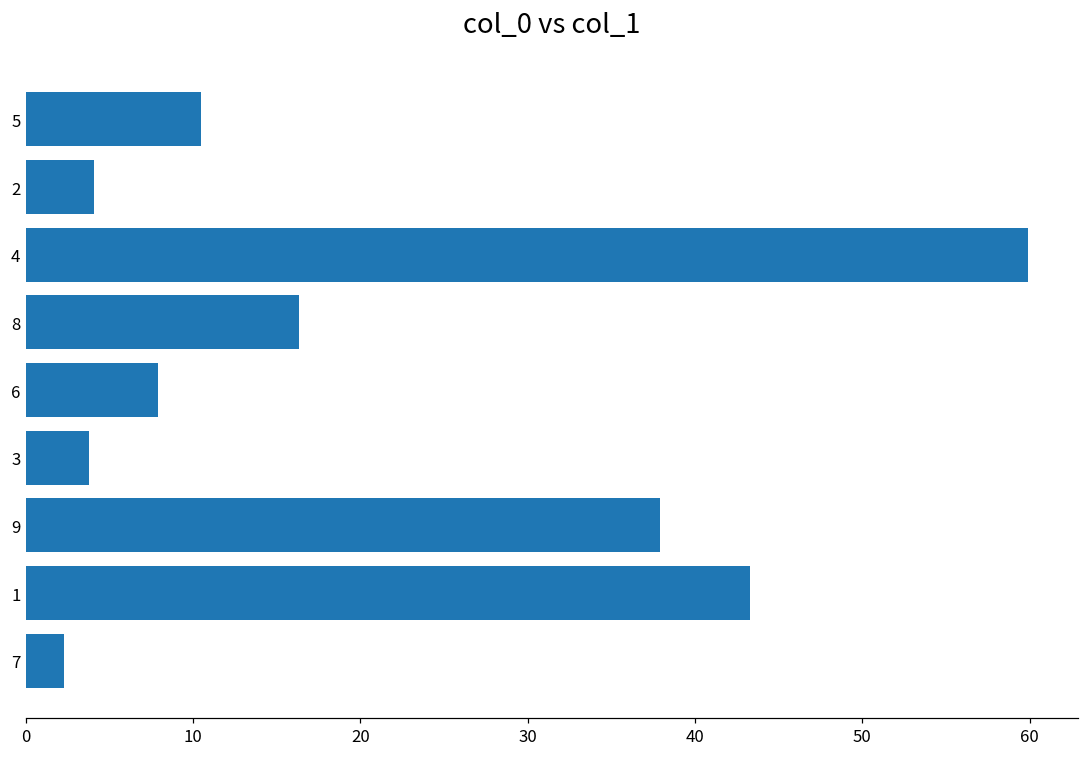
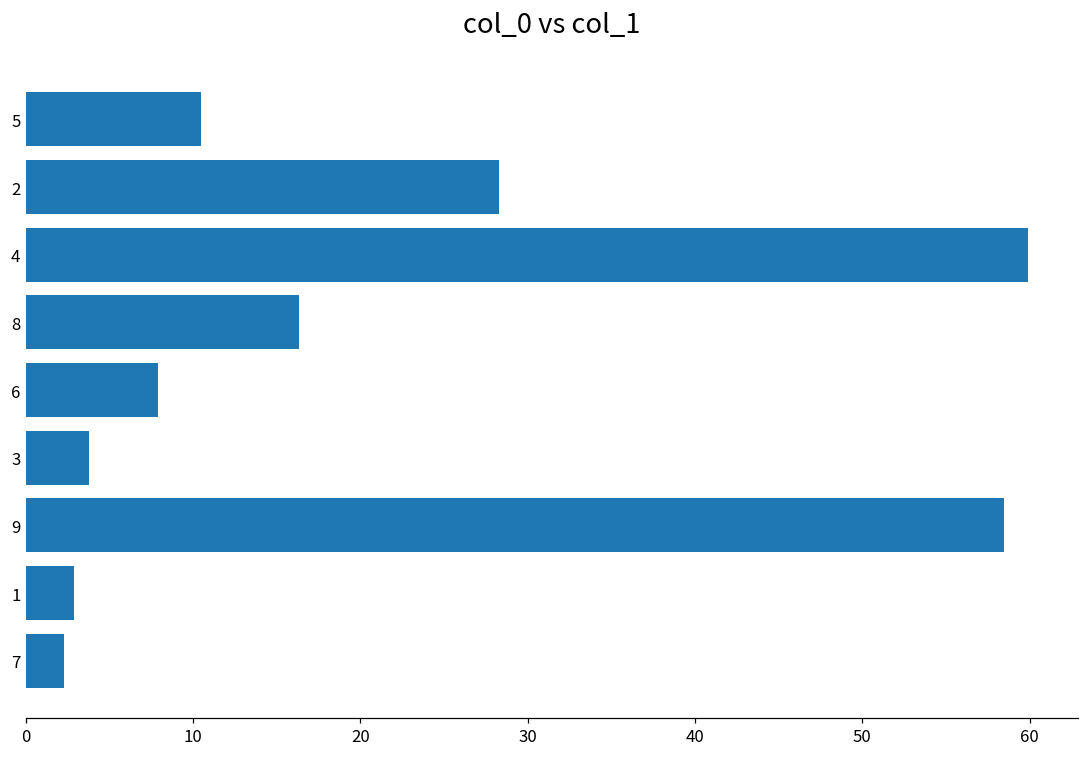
  {
    "5": 10.5,
-   "2": 4.1,
+   "2": 28.3,
    "4": 59.9,
    "8": 16.3,
    "6": 7.9,
    "3": 3.8,
-   "9": 37.9,
-   "1": 43.3,
+   "9": 58.5,
+   "1": 2.9,
    "7": 2.3
  }
